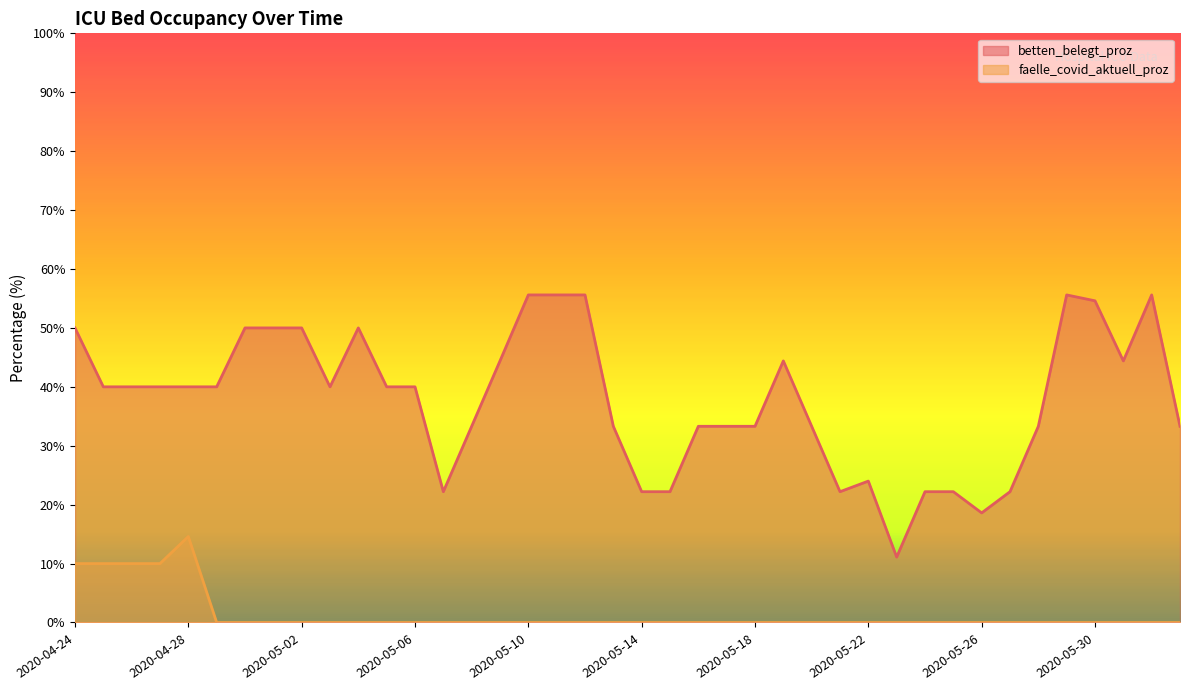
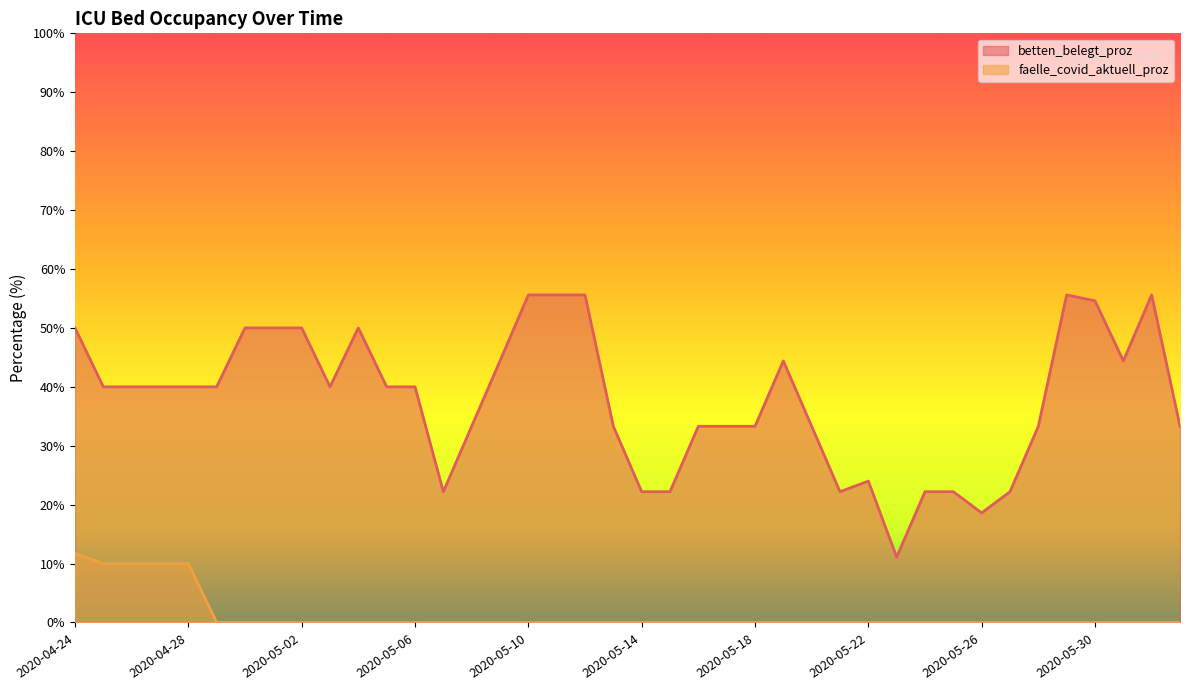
  {
    "betten_belegt_proz": {
      "2020-04-24": "50%",
      "2020-04-28": "40%",
      "2020-05-02": "50%",
      "2020-05-06": "40%",
      "2020-05-10": "56%",
      "2020-05-14": "22%",
      "2020-05-18": "33%",
      "2020-05-22": "24%",
      "2020-05-26": "19%",
      "2020-05-30": "55%"
    },
    "faelle_covid_aktuell_proz": {
-     "2020-04-24": "10%",
-     "2020-04-28": "15%",
+     "2020-04-24": "12%",
+     "2020-04-28": "10%",
      "2020-05-02": "0%",
      "2020-05-06": "0%",
      "2020-05-10": "0%",
      "2020-05-14": "0%",
      "2020-05-18": "0%",
      "2020-05-22": "0%",
      "2020-05-26": "0%",
      "2020-05-30": "0%"
    }
  }
